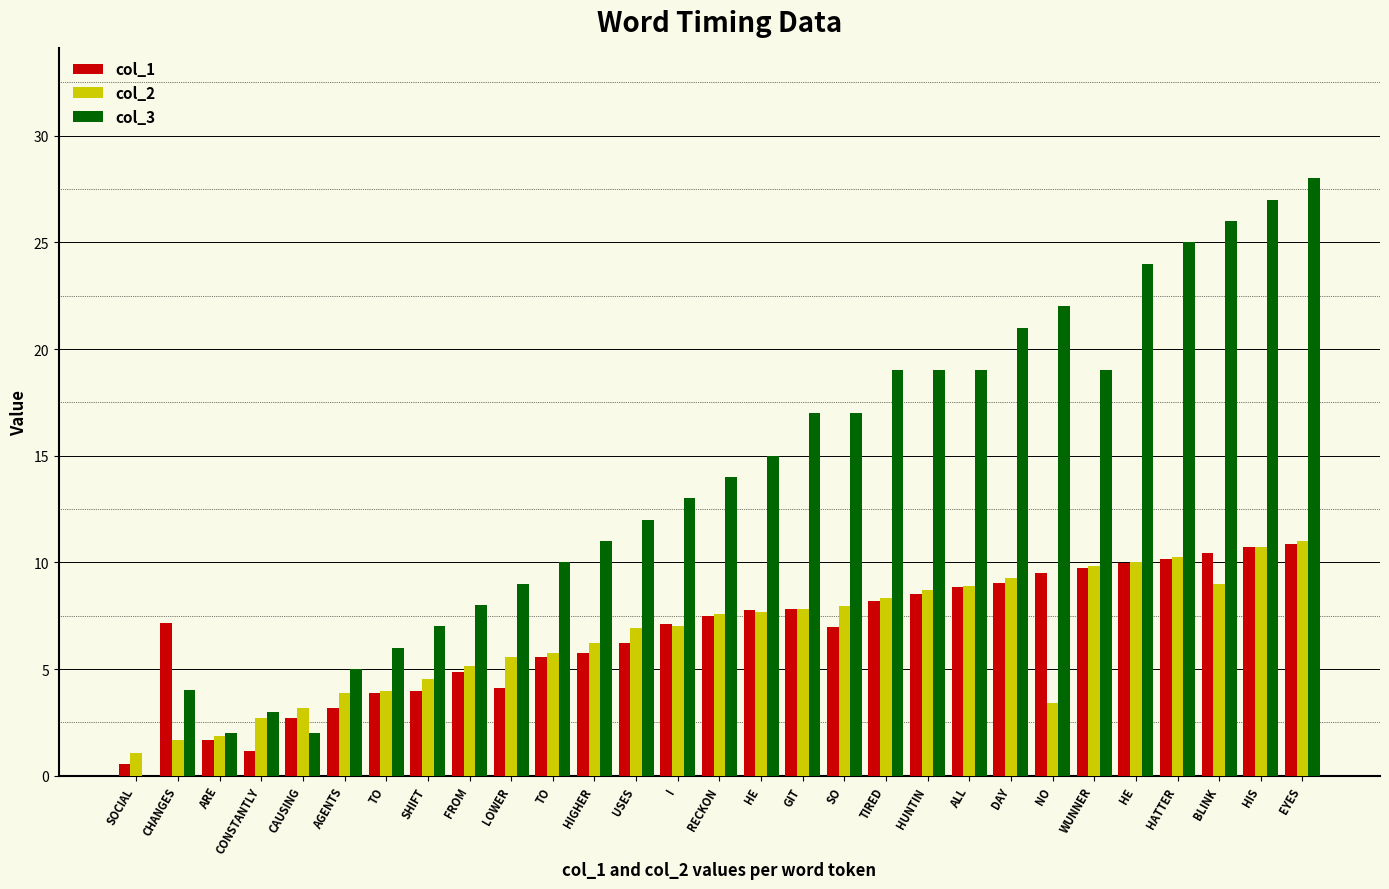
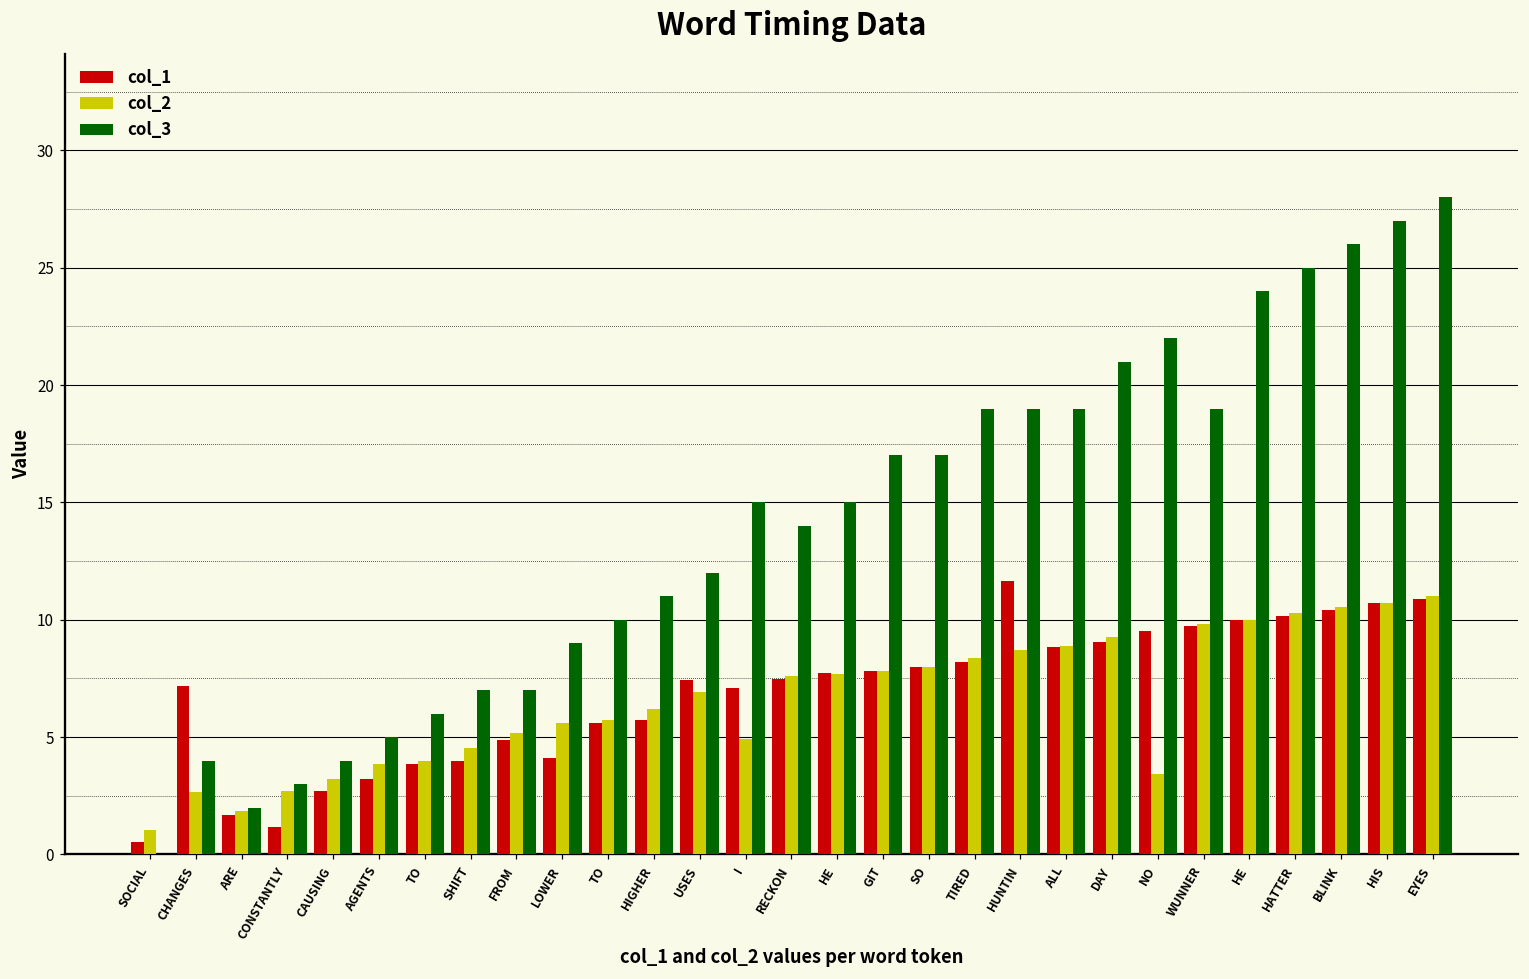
  {
    "col_1": {
      "SOCIAL": 0.5,
      "CHANGES": 7.2,
      "ARE": 1.7,
      "CONSTANTLY": 1.2,
      "CAUSING": 2.7,
      "AGENTS": 3.2,
      "SHIFT": 4.0,
      "FROM": 4.9,
      "LOWER": 4.1,
      "HIGHER": 5.8,
-     "USES": 6.2,
+     "USES": 7.4,
      "I": 7.1,
      "RECKON": 7.5,
      "GIT": 7.8,
-     "SO": 7.0,
+     "SO": 8.0,
      "TIRED": 8.2,
-     "HUNTIN": 8.5,
+     "HUNTIN": 11.6,
      "ALL": 8.9,
      "DAY": 9.0,
      "NO": 9.5,
      "WUNNER": 9.7,
      "HATTER": 10.2,
      "BLINK": 10.4,
      "HIS": 10.7,
      "EYES": 10.9
    },
    "col_2": {
      "SOCIAL": 1.1,
-     "CHANGES": 1.7,
+     "CHANGES": 2.7,
      "ARE": 1.9,
      "CONSTANTLY": 2.7,
      "CAUSING": 3.2,
      "AGENTS": 3.9,
      "SHIFT": 4.6,
      "FROM": 5.2,
      "LOWER": 5.6,
      "HIGHER": 6.2,
      "USES": 6.9,
-     "I": 7.0,
+     "I": 4.9,
      "RECKON": 7.6,
      "GIT": 7.8,
      "SO": 8.0,
      "TIRED": 8.4,
      "HUNTIN": 8.7,
      "ALL": 8.9,
      "DAY": 9.3,
      "NO": 3.4,
      "WUNNER": 9.8,
      "HATTER": 10.3,
-     "BLINK": 9.0,
+     "BLINK": 10.6,
      "HIS": 10.7,
      "EYES": 11.0
    },
    "col_3": {
      "SOCIAL": 0,
      "CHANGES": 4,
      "ARE": 2,
      "CONSTANTLY": 3,
-     "CAUSING": 2,
+     "CAUSING": 4,
      "AGENTS": 5,
      "SHIFT": 7,
-     "FROM": 8,
+     "FROM": 7,
      "LOWER": 9,
      "HIGHER": 11,
      "USES": 12,
-     "I": 13,
+     "I": 15,
      "RECKON": 14,
      "GIT": 17,
      "SO": 17,
      "TIRED": 19,
      "HUNTIN": 19,
      "ALL": 19,
      "DAY": 21,
      "NO": 22,
      "WUNNER": 19,
      "HATTER": 25,
      "BLINK": 26,
      "HIS": 27,
      "EYES": 28
    }
  }
